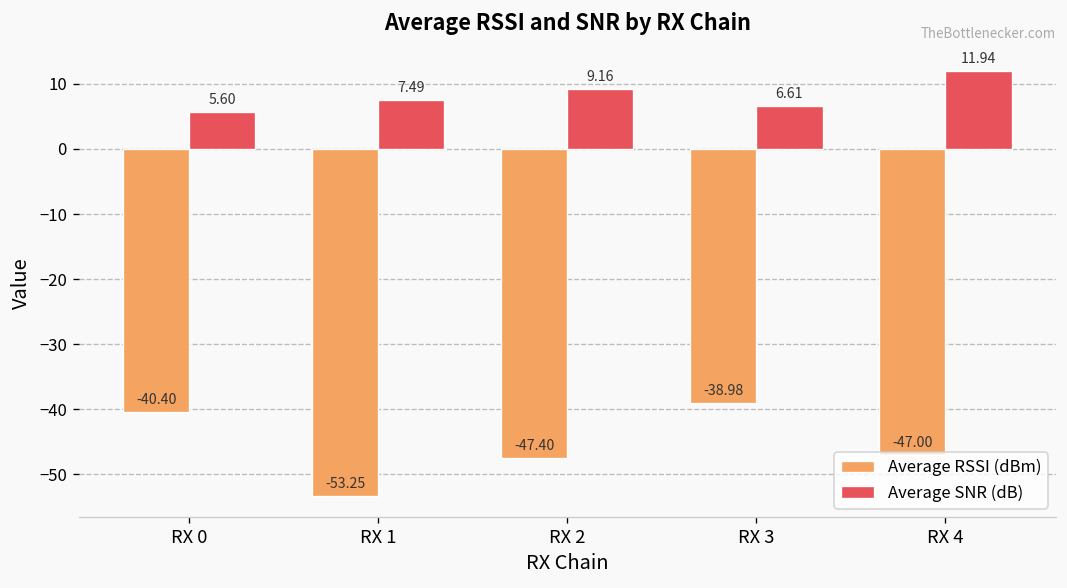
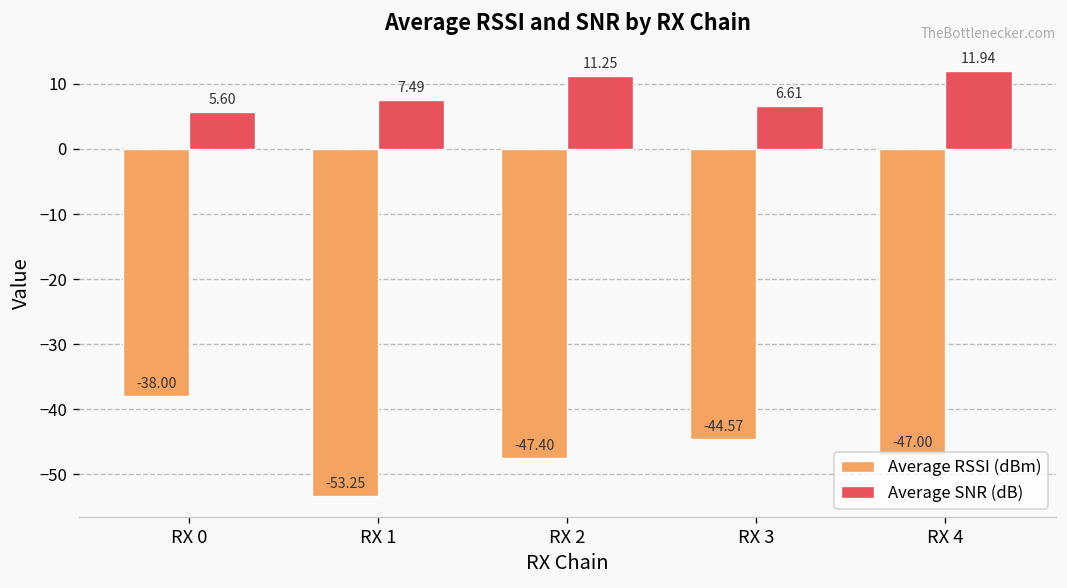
  {
    "Average RSSI (dBm)": {
-     "RX 0": -40.40,
+     "RX 0": -38.00,
      "RX 1": -53.25,
      "RX 2": -47.40,
-     "RX 3": -38.98
+     "RX 3": -44.57
    },
    "Average SNR (dB)": {
      "RX 0": 5.60,
      "RX 1": 7.49,
-     "RX 2": 9.16,
+     "RX 2": 11.25,
      "RX 3": 6.61,
      "RX 4": 11.94
    }
  }
